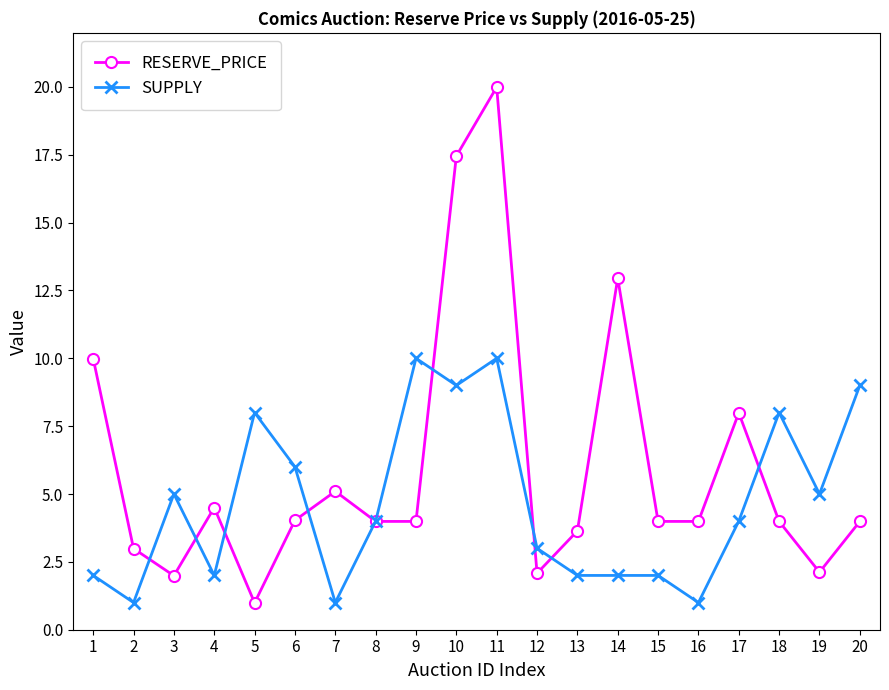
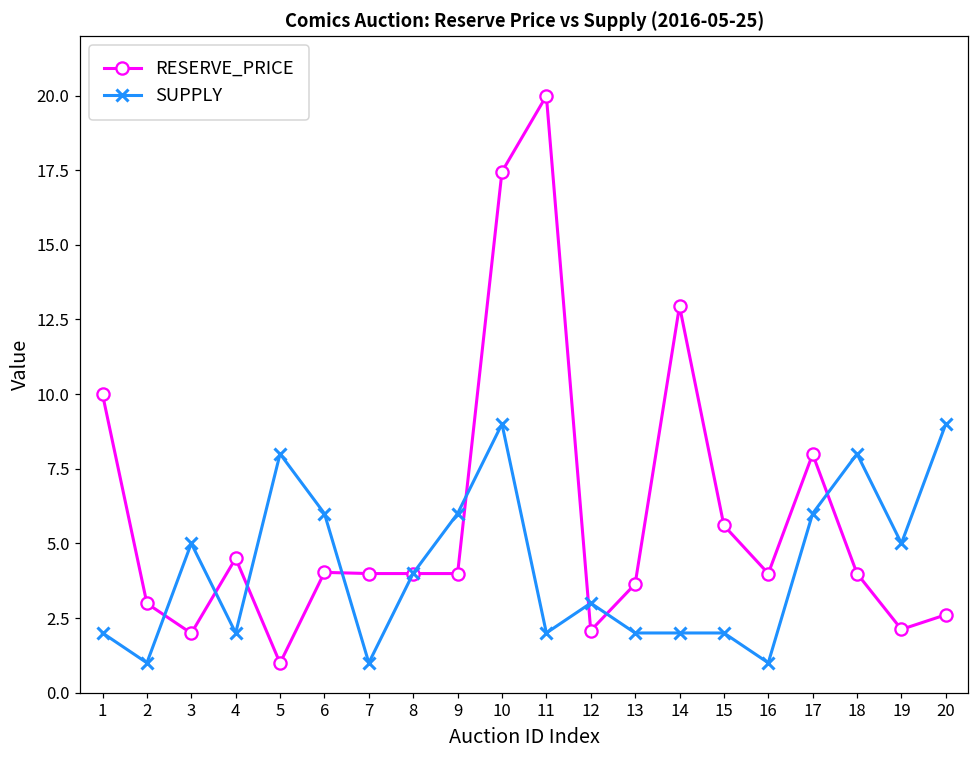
  {
    "RESERVE_PRICE": {
      "1": 10.0,
      "2": 3.0,
      "3": 2.0,
      "4": 4.5,
      "5": 1.0,
      "6": 4.0,
-     "7": 5.1,
+     "7": 4.0,
      "9": 4.0,
      "10": 17.5,
      "11": 20.0,
      "12": 2.1,
      "13": 3.6,
      "14": 13.0,
-     "15": 4.0,
+     "15": 5.6,
      "16": 4.0,
      "17": 8.0,
      "18": 4.0,
      "19": 2.1,
-     "20": 4.0
+     "20": 2.6
    },
    "SUPPLY": {
      "1": 2,
      "2": 1,
      "3": 5,
      "4": 2,
      "5": 8,
      "6": 6,
      "7": 1,
-     "9": 10,
+     "9": 6,
      "10": 9,
-     "11": 10,
+     "11": 2,
      "12": 3,
      "13": 2,
      "14": 2,
      "15": 2,
      "16": 1,
-     "17": 4,
+     "17": 6,
      "18": 8,
      "19": 5,
      "20": 9
    }
  }
